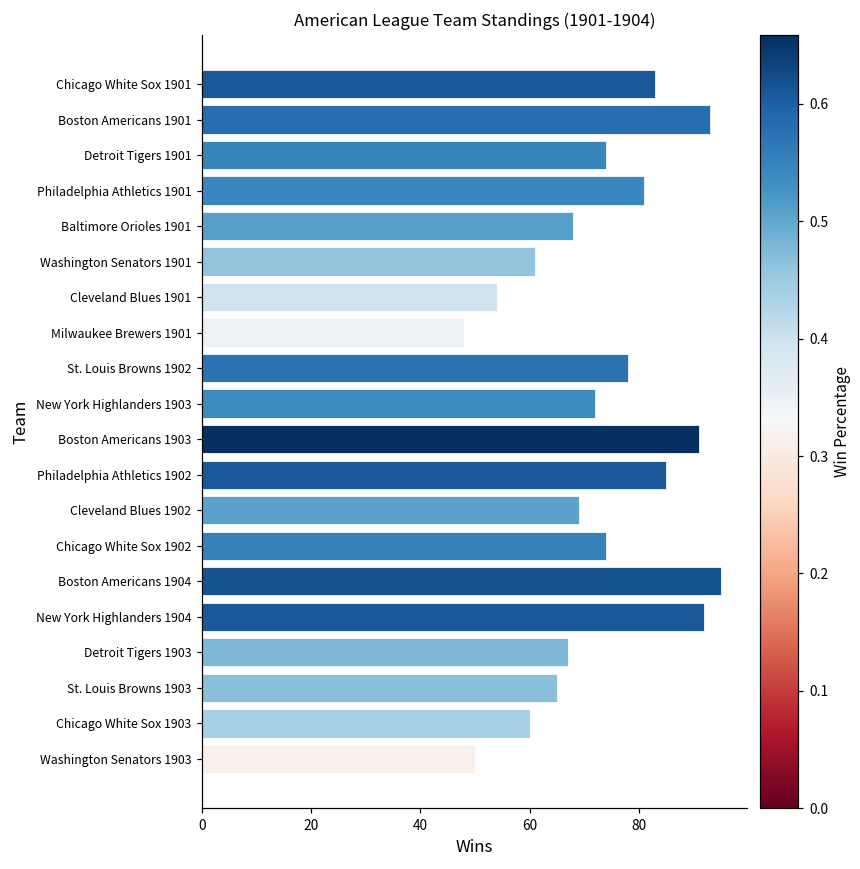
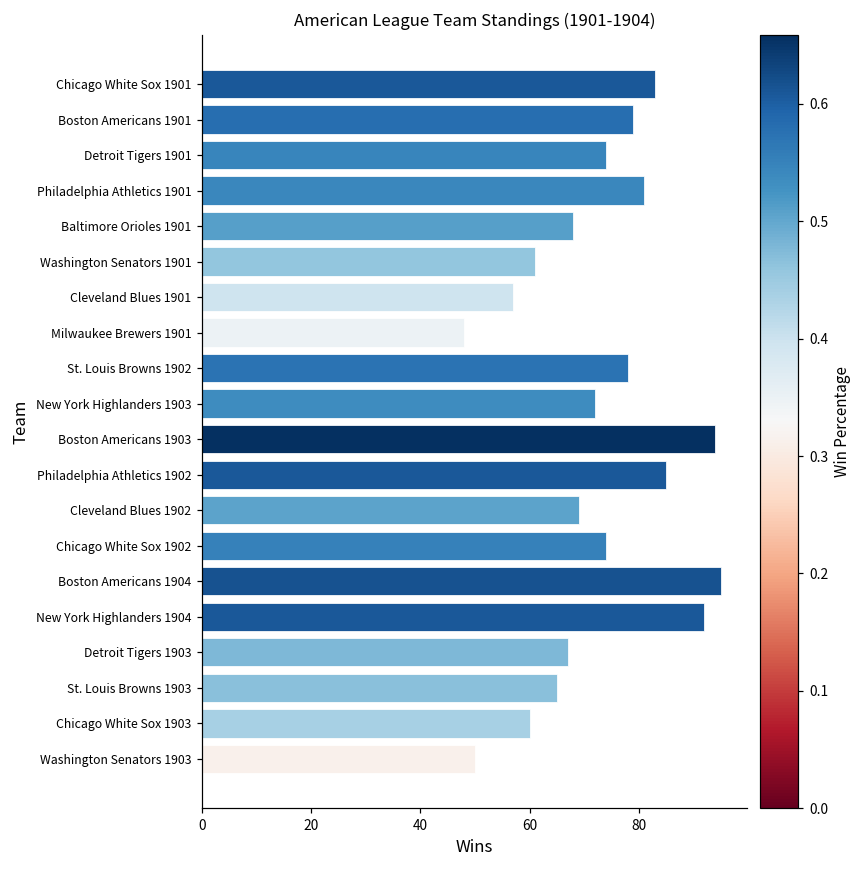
  {
    "Chicago White Sox 1901": 83,
-   "Boston Americans 1901": 93,
+   "Boston Americans 1901": 79,
    "Detroit Tigers 1901": 74,
    "Philadelphia Athletics 1901": 81,
    "Baltimore Orioles 1901": 68,
    "Washington Senators 1901": 61,
-   "Cleveland Blues 1901": 54,
+   "Cleveland Blues 1901": 57,
    "Milwaukee Brewers 1901": 48,
    "St. Louis Browns 1902": 78,
    "New York Highlanders 1903": 72,
-   "Boston Americans 1903": 91,
+   "Boston Americans 1903": 94,
    "Philadelphia Athletics 1902": 85,
    "Cleveland Blues 1902": 69,
    "Chicago White Sox 1902": 74,
    "Boston Americans 1904": 95,
    "New York Highlanders 1904": 92,
    "Detroit Tigers 1903": 67,
    "St. Louis Browns 1903": 65,
    "Chicago White Sox 1903": 60,
    "Washington Senators 1903": 50
  }
